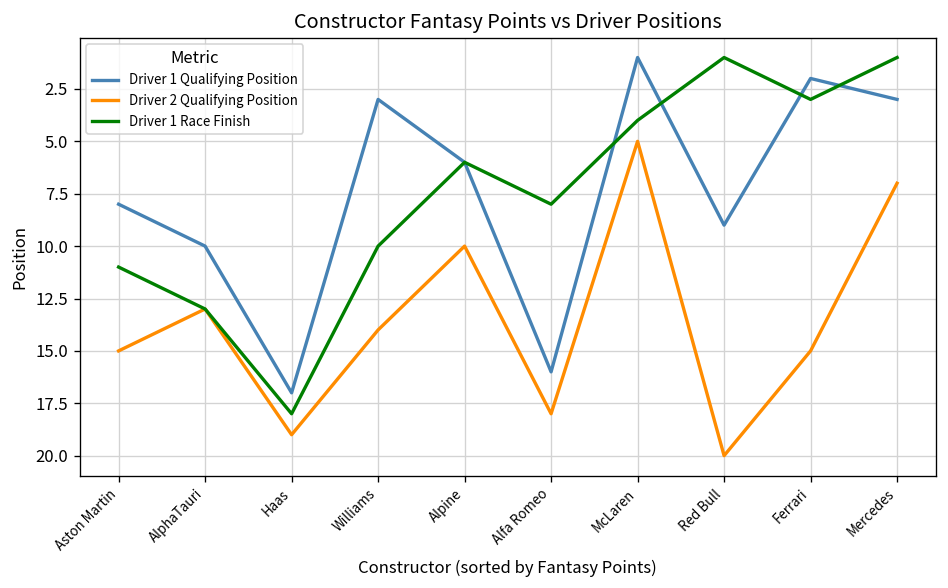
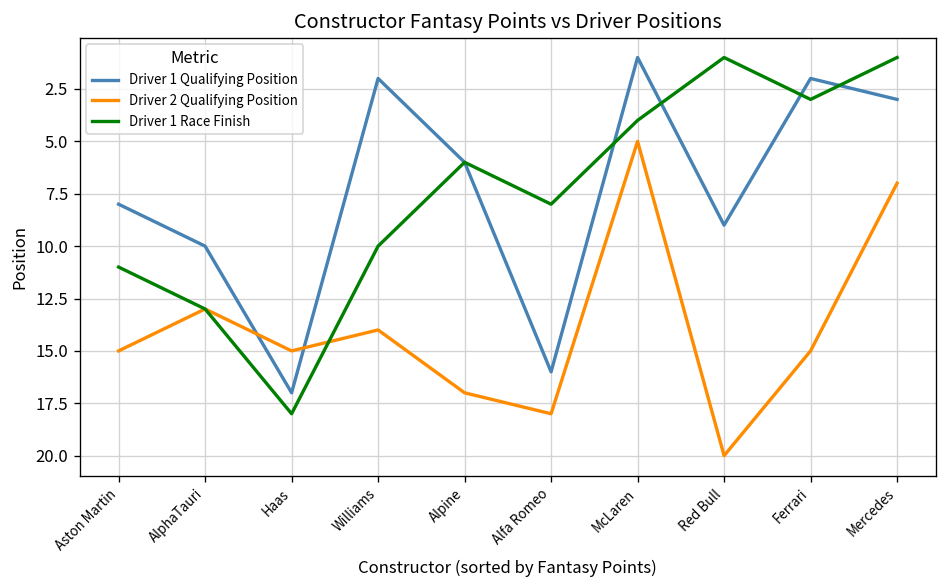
  {
    "Driver 1 Qualifying Position": {
      "Aston Martin": 8,
      "AlphaTauri": 10,
      "Haas": 17,
-     "Williams": 3,
+     "Williams": 2,
      "Alfa Romeo": 16,
      "McLaren": 1,
      "Red Bull": 9,
      "Ferrari": 2,
      "Mercedes": 3
    },
    "Driver 2 Qualifying Position": {
      "Aston Martin": 15,
-     "Haas": 19,
+     "Haas": 15,
      "Williams": 14,
-     "Alpine": 10,
+     "Alpine": 17,
      "Alfa Romeo": 18,
      "McLaren": 5,
      "Red Bull": 20,
      "Ferrari": 15,
      "Mercedes": 7
    },
    "Driver 1 Race Finish": {
      "Aston Martin": 11,
      "Haas": 18,
      "Williams": 10,
      "Alfa Romeo": 8,
      "McLaren": 4,
      "Red Bull": 1,
      "Ferrari": 3,
      "Mercedes": 1
    }
  }
